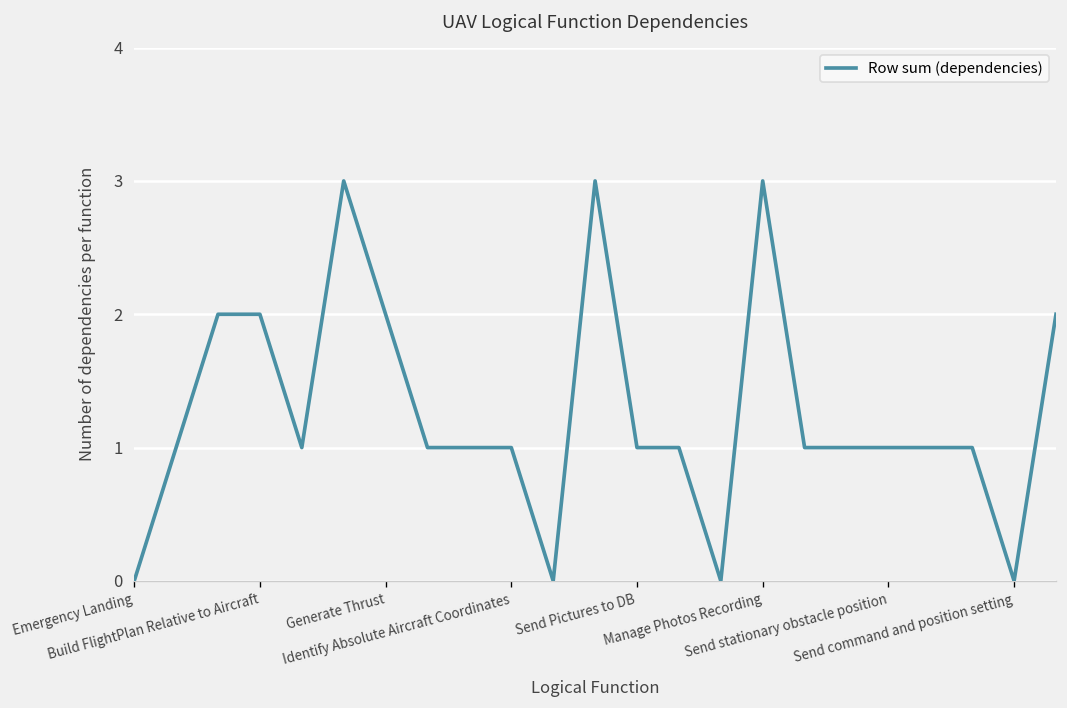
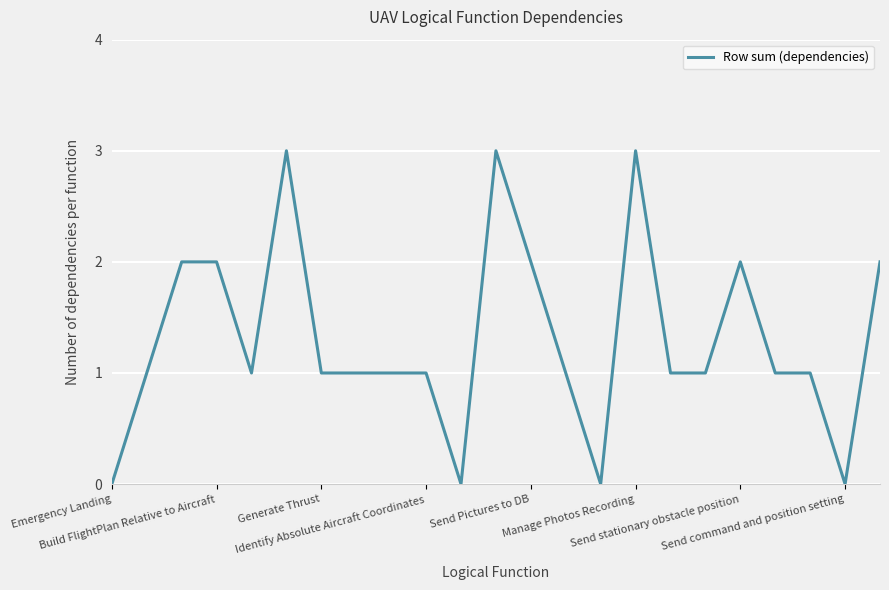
  {
    "Emergency Landing": 0,
    "Build FlightPlan Relative to Aircraft": 2,
-   "Generate Thrust": 2,
+   "Generate Thrust": 1,
    "Identify Absolute Aircraft Coordinates": 1,
-   "Send Pictures to DB": 1,
+   "Send Pictures to DB": 2,
    "Manage Photos Recording": 3,
-   "Send stationary obstacle position": 1,
+   "Send stationary obstacle position": 2,
    "Send command and position setting": 0
  }
